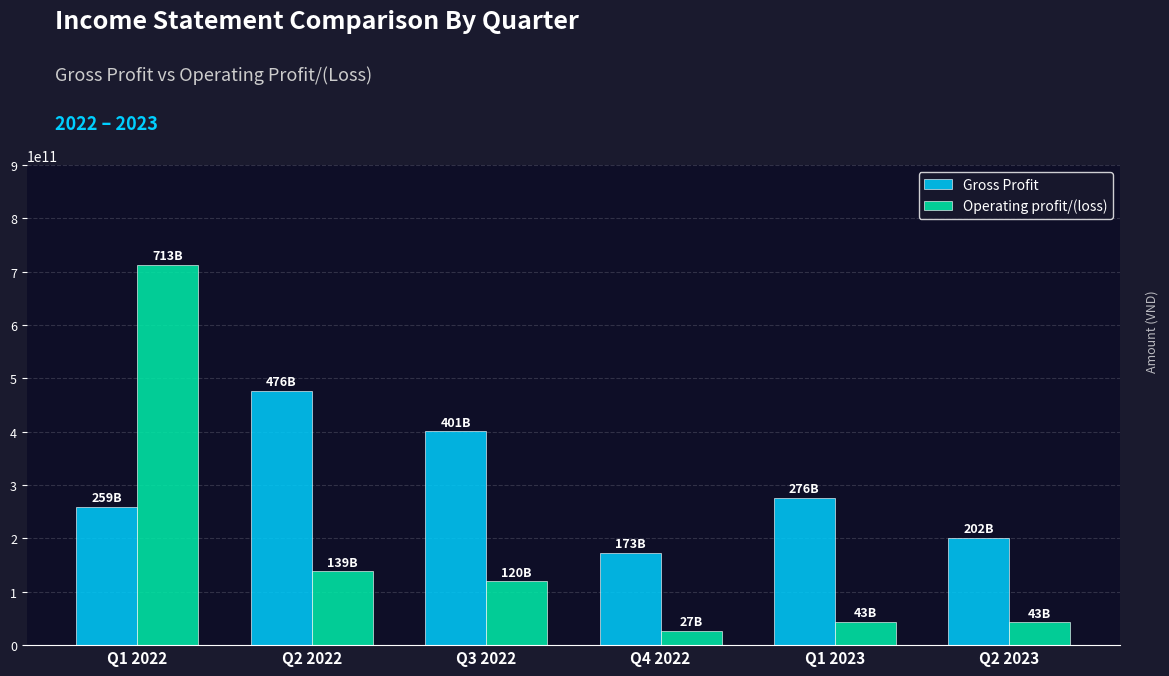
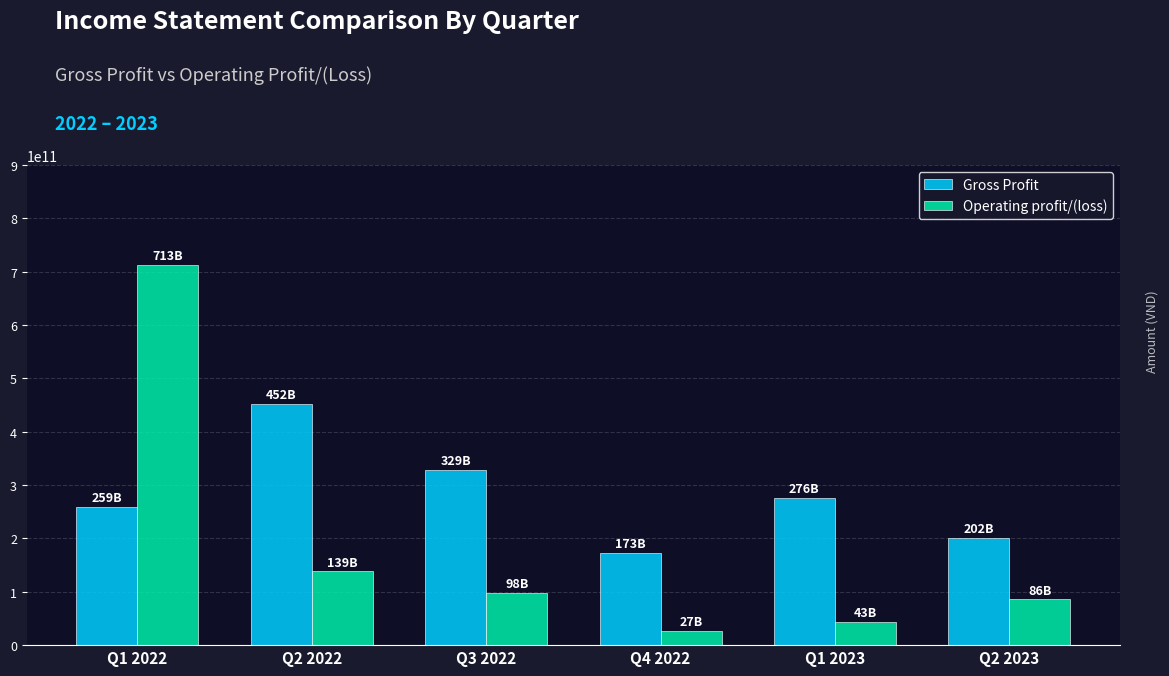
  {
    "Gross Profit": {
      "Q1 2022": "259B",
-     "Q2 2022": "476B",
-     "Q3 2022": "401B",
+     "Q2 2022": "452B",
+     "Q3 2022": "329B",
      "Q4 2022": "173B",
      "Q1 2023": "276B",
      "Q2 2023": "202B"
    },
    "Operating profit/(loss)": {
      "Q1 2022": "713B",
      "Q2 2022": "139B",
-     "Q3 2022": "120B",
+     "Q3 2022": "98B",
      "Q4 2022": "27B",
      "Q1 2023": "43B",
-     "Q2 2023": "43B"
+     "Q2 2023": "86B"
    }
  }
